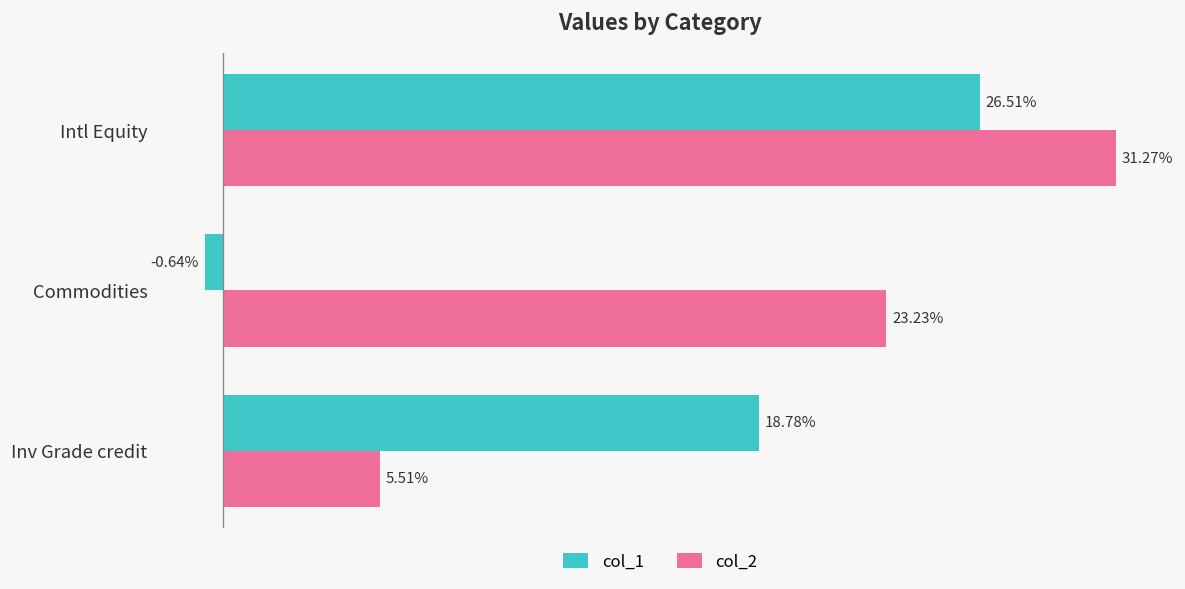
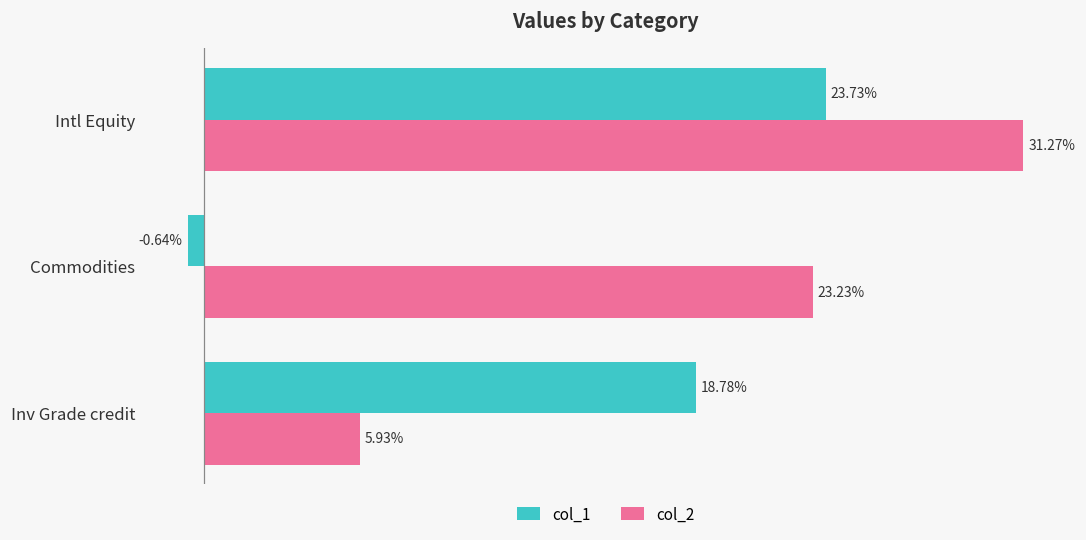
  {
    "col_1": {
-     "Intl Equity": "26.51%",
+     "Intl Equity": "23.73%",
      "Commodities": "-0.64%",
      "Inv Grade credit": "18.78%"
    },
    "col_2": {
      "Intl Equity": "31.27%",
      "Commodities": "23.23%",
-     "Inv Grade credit": "5.51%"
+     "Inv Grade credit": "5.93%"
    }
  }
